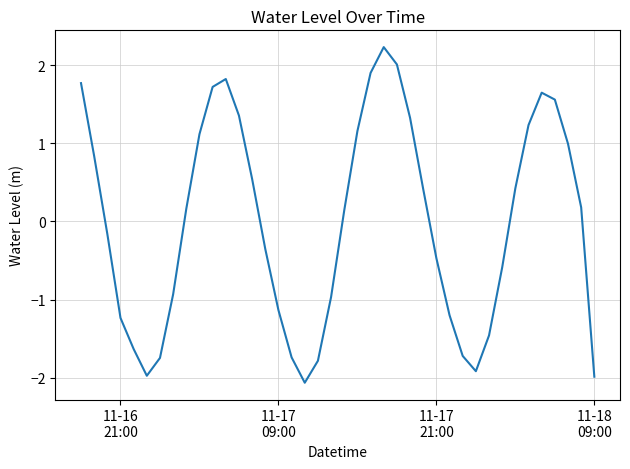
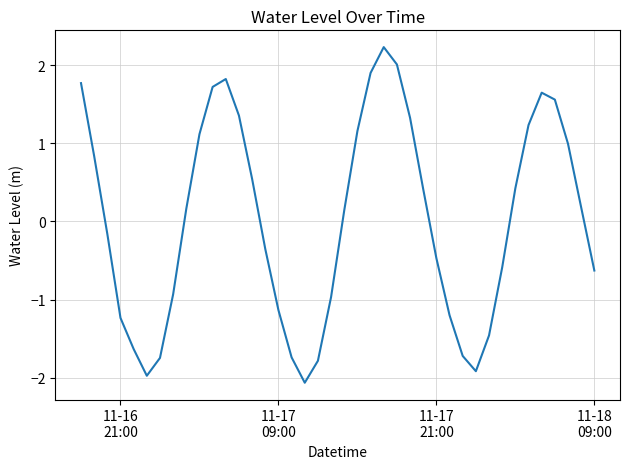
  {
    "11-16 21:00": -1.2,
    "11-17 09:00": -1.1,
    "11-17 21:00": -0.5,
-   "11-18 09:00": -2.0
+   "11-18 09:00": -0.6
  }
